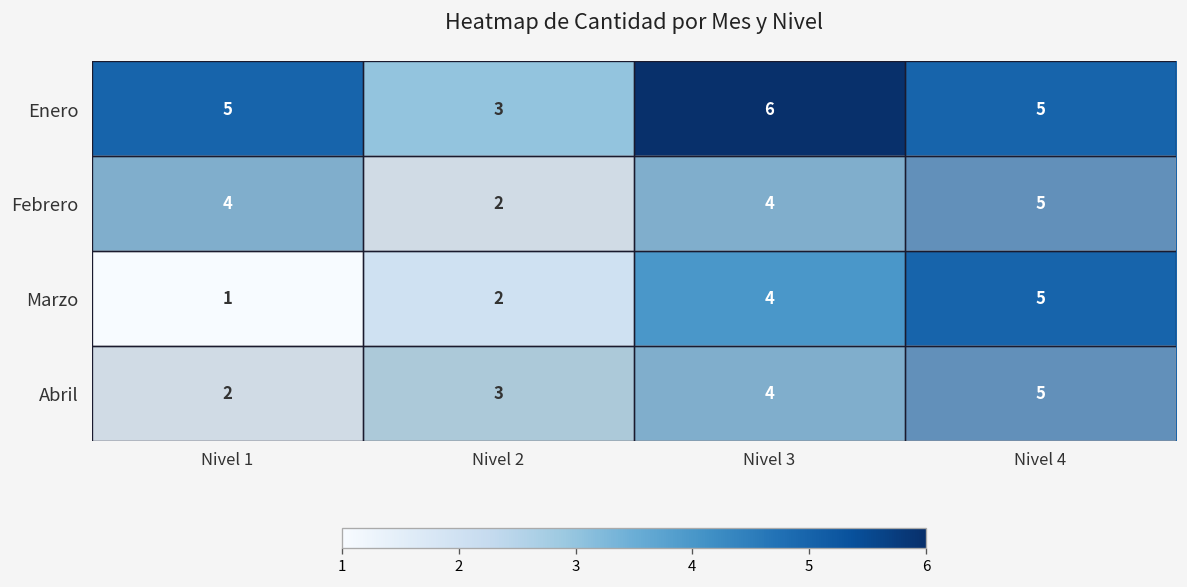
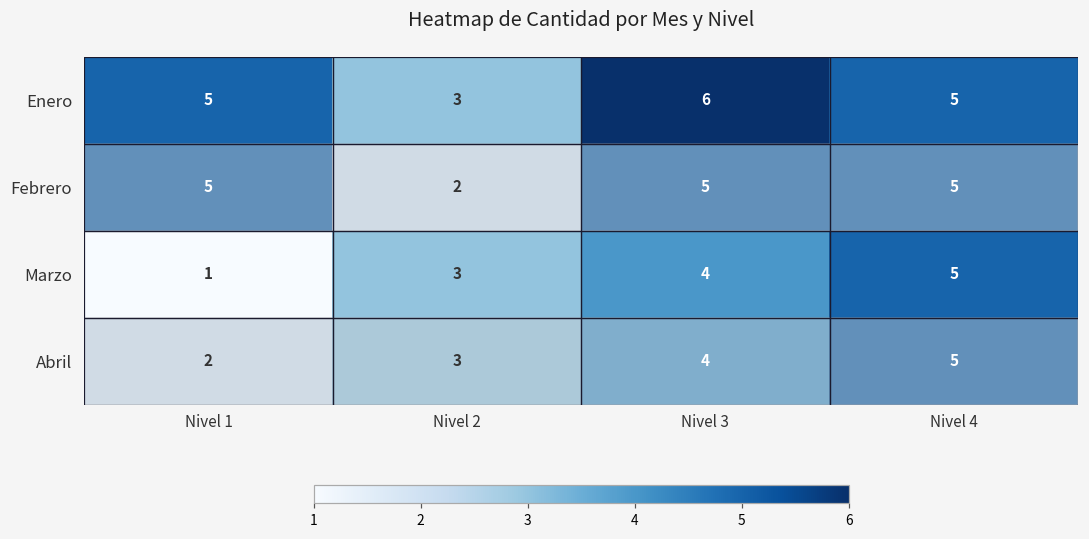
  {
    "Enero": {
      "Nivel 1": 5,
      "Nivel 2": 3,
      "Nivel 3": 6,
      "Nivel 4": 5
    },
    "Febrero": {
-     "Nivel 1": 4,
+     "Nivel 1": 5,
      "Nivel 2": 2,
-     "Nivel 3": 4,
+     "Nivel 3": 5,
      "Nivel 4": 5
    },
    "Marzo": {
      "Nivel 1": 1,
-     "Nivel 2": 2,
+     "Nivel 2": 3,
      "Nivel 3": 4,
      "Nivel 4": 5
    },
    "Abril": {
      "Nivel 1": 2,
      "Nivel 2": 3,
      "Nivel 3": 4,
      "Nivel 4": 5
    }
  }
